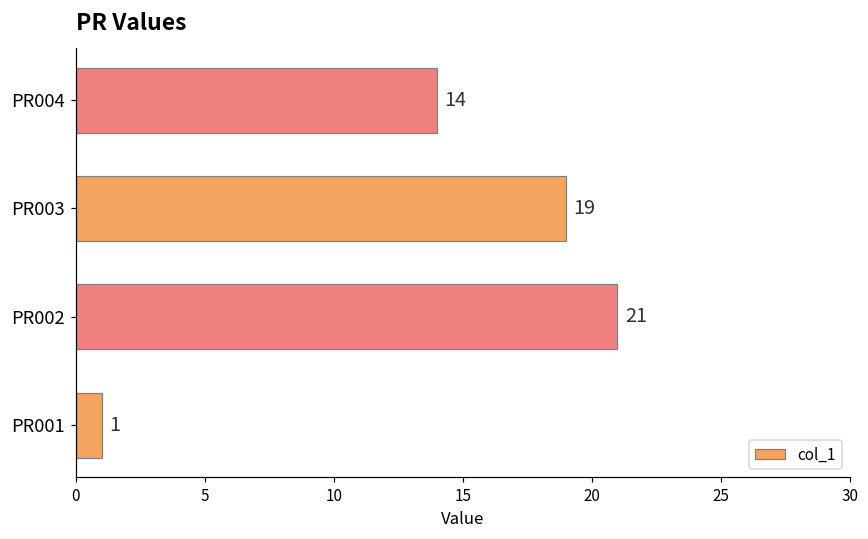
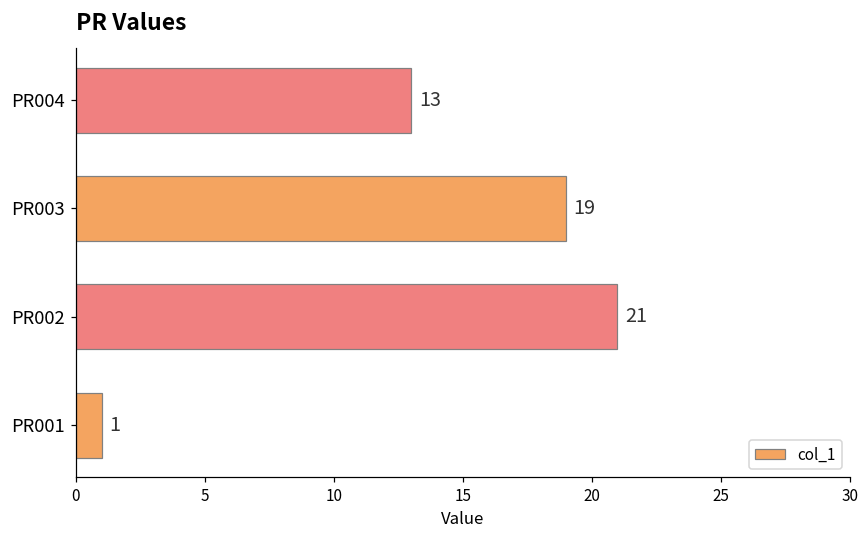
  {
-   "PR004": 14,
+   "PR004": 13,
    "PR003": 19,
    "PR002": 21,
    "PR001": 1
  }
